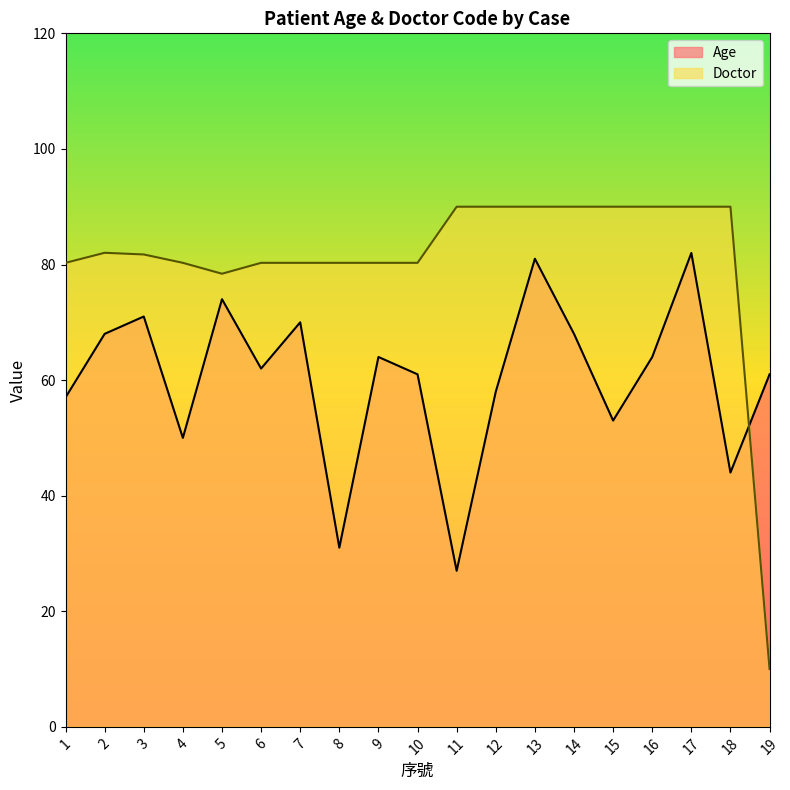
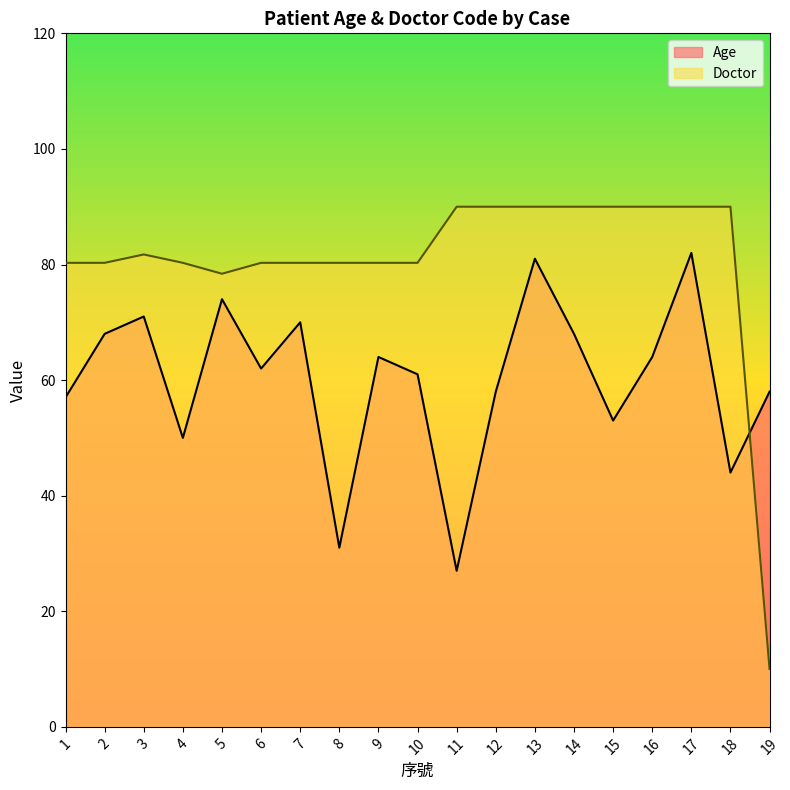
  {
    "Age": {
      "1": 57,
      "2": 68,
      "3": 71,
      "4": 50,
      "5": 74,
      "6": 62,
      "7": 70,
      "8": 31,
      "9": 64,
      "10": 61,
      "11": 27,
      "12": 58,
      "13": 81,
      "14": 68,
      "15": 53,
      "16": 64,
      "17": 82,
      "18": 44,
-     "19": 61
+     "19": 58
    },
    "Doctor": {
      "1": 80,
-     "2": 82,
+     "2": 80,
      "3": 82,
      "4": 80,
      "5": 78,
      "6": 80,
      "7": 80,
      "8": 80,
      "9": 80,
      "10": 80,
      "11": 90,
      "12": 90,
      "13": 90,
      "14": 90,
      "15": 90,
      "16": 90,
      "17": 90,
      "18": 90,
      "19": 10
    }
  }
